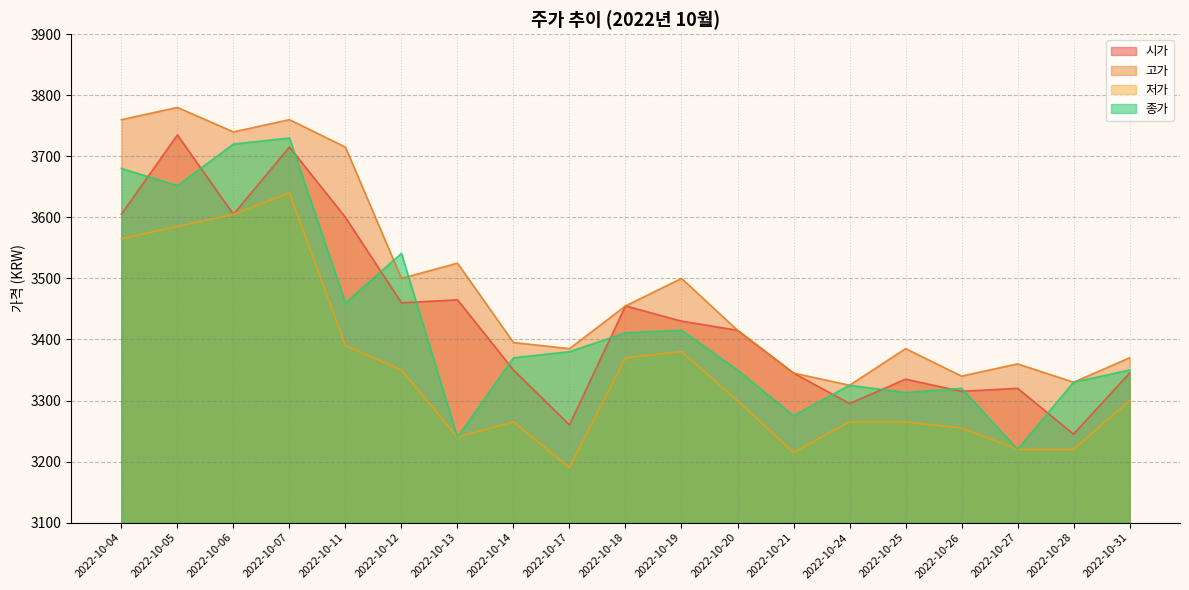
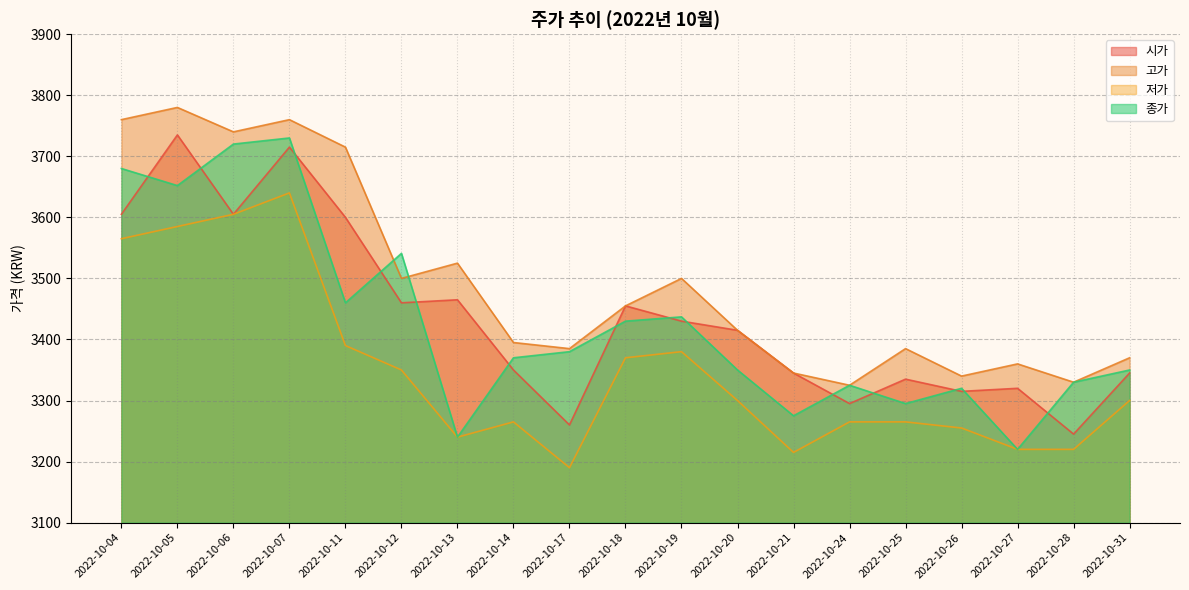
  {
    "종가": {
      "2022-10-04": 3680,
      "2022-10-05": 3650,
      "2022-10-06": 3720,
      "2022-10-07": 3730,
      "2022-10-11": 3460,
      "2022-10-12": 3540,
      "2022-10-14": 3370,
      "2022-10-17": 3380,
-     "2022-10-18": 3410,
-     "2022-10-19": 3420,
+     "2022-10-18": 3430,
+     "2022-10-19": 3440,
      "2022-10-20": 3350,
      "2022-10-21": 3280,
-     "2022-10-25": 3310,
+     "2022-10-25": 3300,
      "2022-10-26": 3320,
      "2022-10-31": 3350
    }
  }
